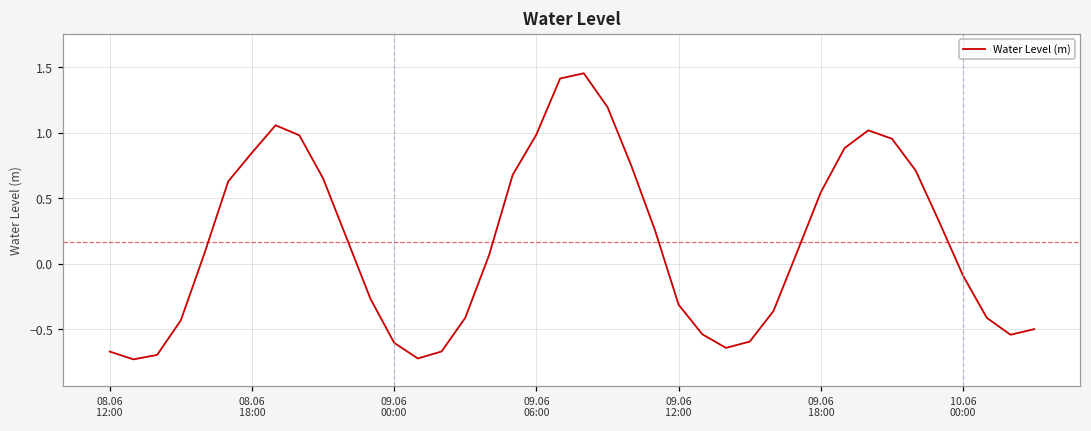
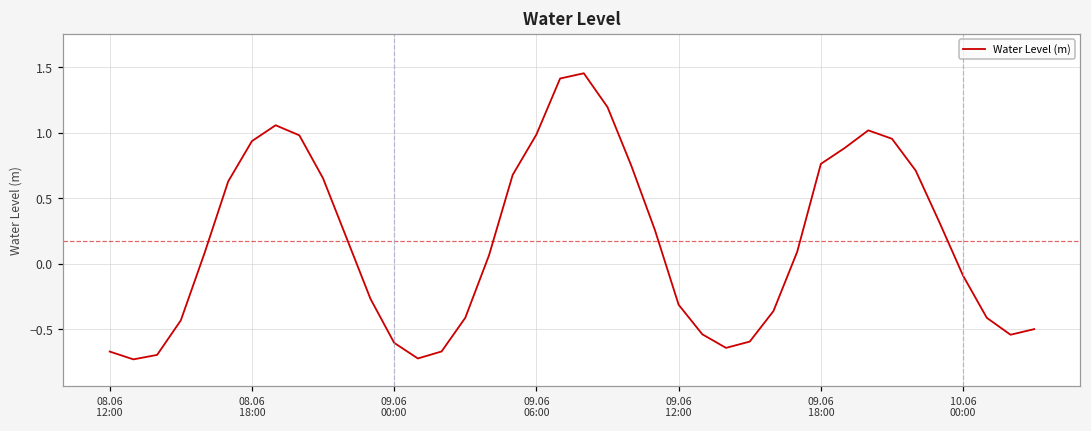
  {
    "08.06 12:00": -0.67,
-   "08.06 18:00": 0.85,
+   "08.06 18:00": 0.94,
    "09.06 00:00": -0.60,
    "09.06 06:00": 0.99,
    "09.06 12:00": -0.31,
-   "09.06 18:00": 0.55,
+   "09.06 18:00": 0.76,
    "10.06 00:00": -0.09
  }
